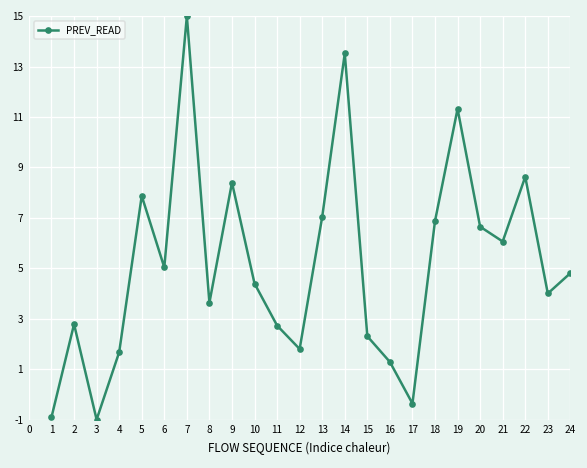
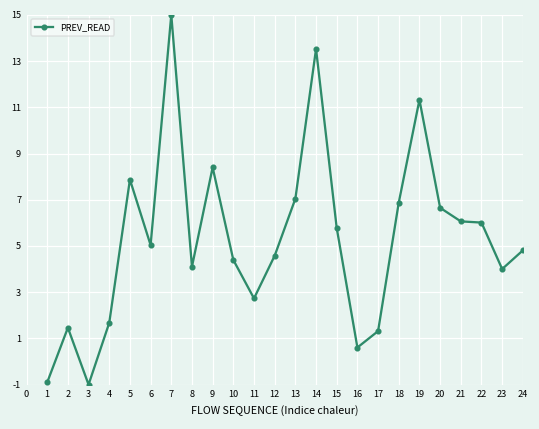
  {
    "1": -0.9,
-   "2": 2.8,
+   "2": 1.5,
    "3": -1.0,
    "4": 1.7,
    "5": 7.9,
    "6": 5.0,
    "7": 15.0,
-   "8": 3.6,
+   "8": 4.1,
    "9": 8.4,
    "10": 4.4,
    "11": 2.7,
-   "12": 1.8,
+   "12": 4.6,
    "13": 7.0,
    "14": 13.5,
-   "15": 2.3,
-   "16": 1.3,
-   "17": -0.4,
+   "15": 5.8,
+   "16": 0.6,
+   "17": 1.3,
    "18": 6.9,
    "19": 11.3,
    "20": 6.7,
    "21": 6.1,
-   "22": 8.6,
+   "22": 6.0,
    "23": 4.0,
    "24": 4.8
  }
